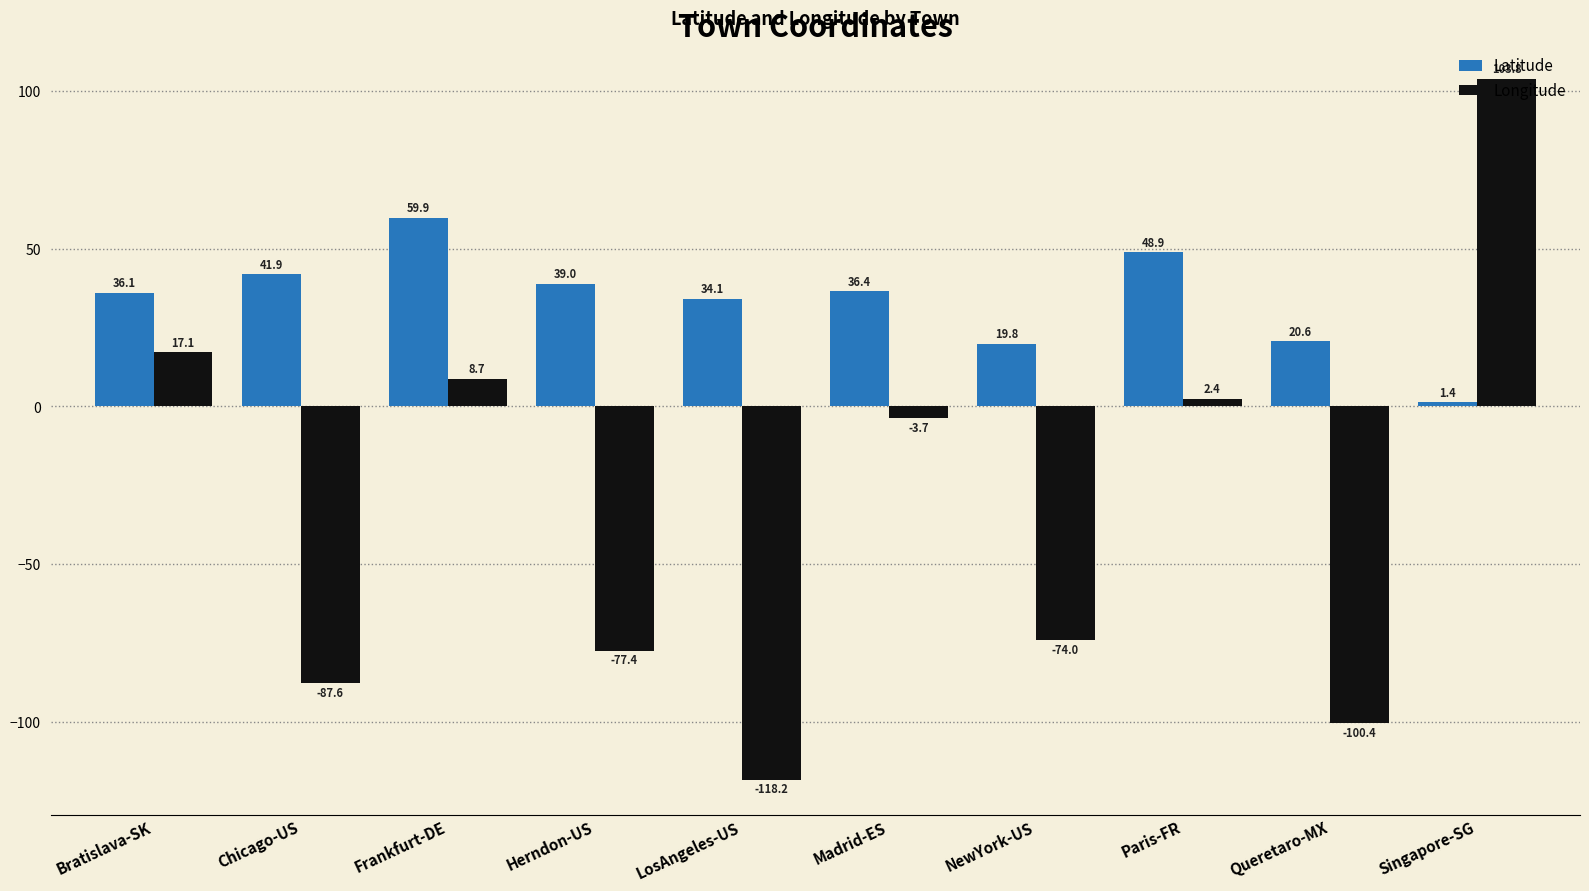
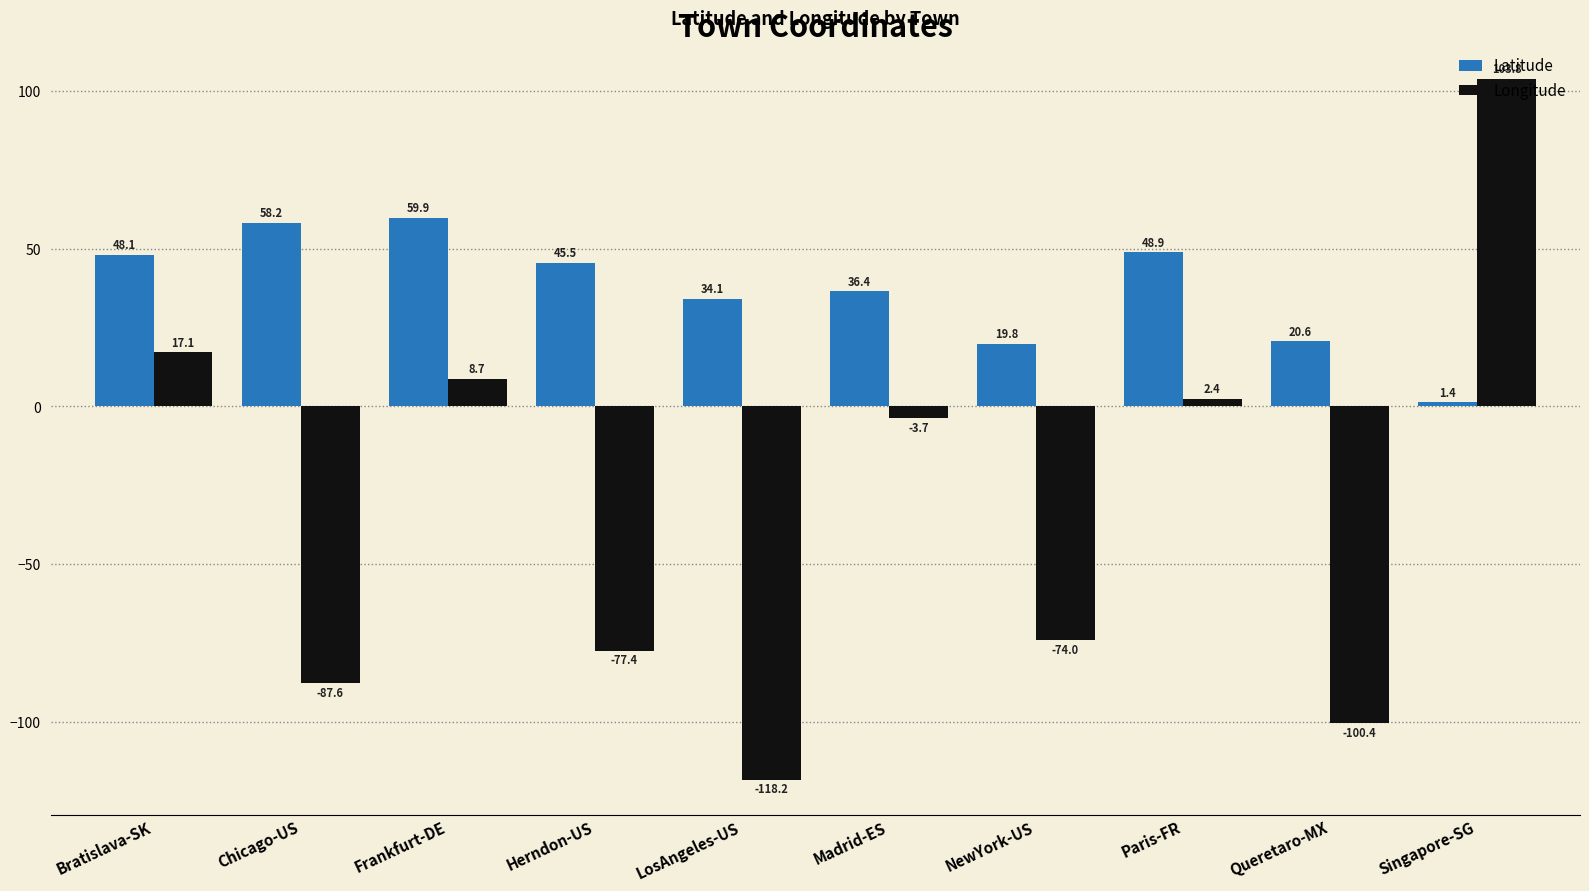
  {
    "Latitude": {
-     "Bratislava-SK": 36.1,
-     "Chicago-US": 41.9,
+     "Bratislava-SK": 48.1,
+     "Chicago-US": 58.2,
      "Frankfurt-DE": 59.9,
-     "Herndon-US": 39.0,
+     "Herndon-US": 45.5,
      "LosAngeles-US": 34.1,
      "Madrid-ES": 36.4,
      "NewYork-US": 19.8,
      "Paris-FR": 48.9,
      "Queretaro-MX": 20.6,
      "Singapore-SG": 1.4
    }
  }
